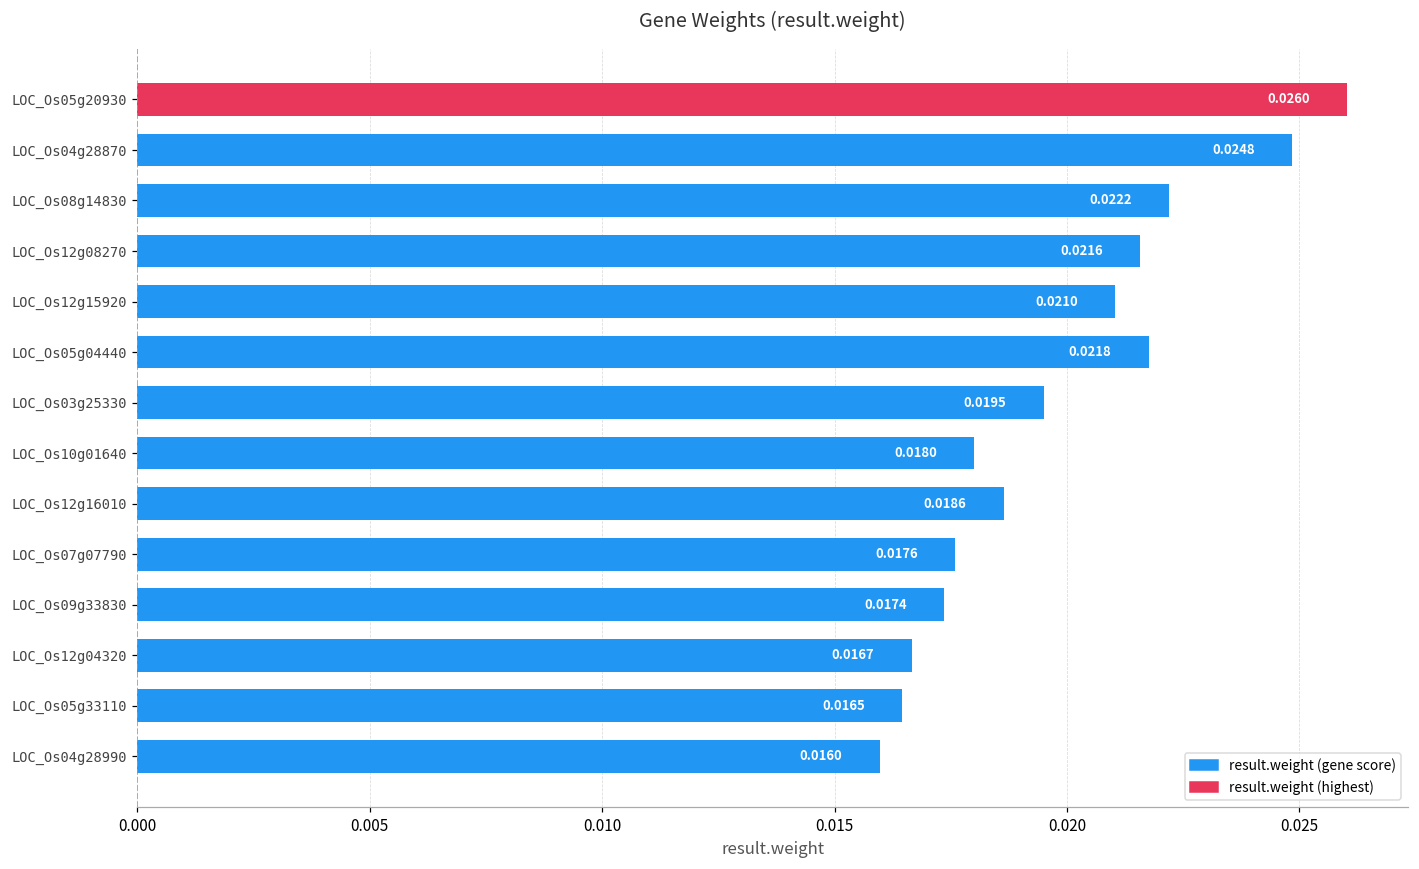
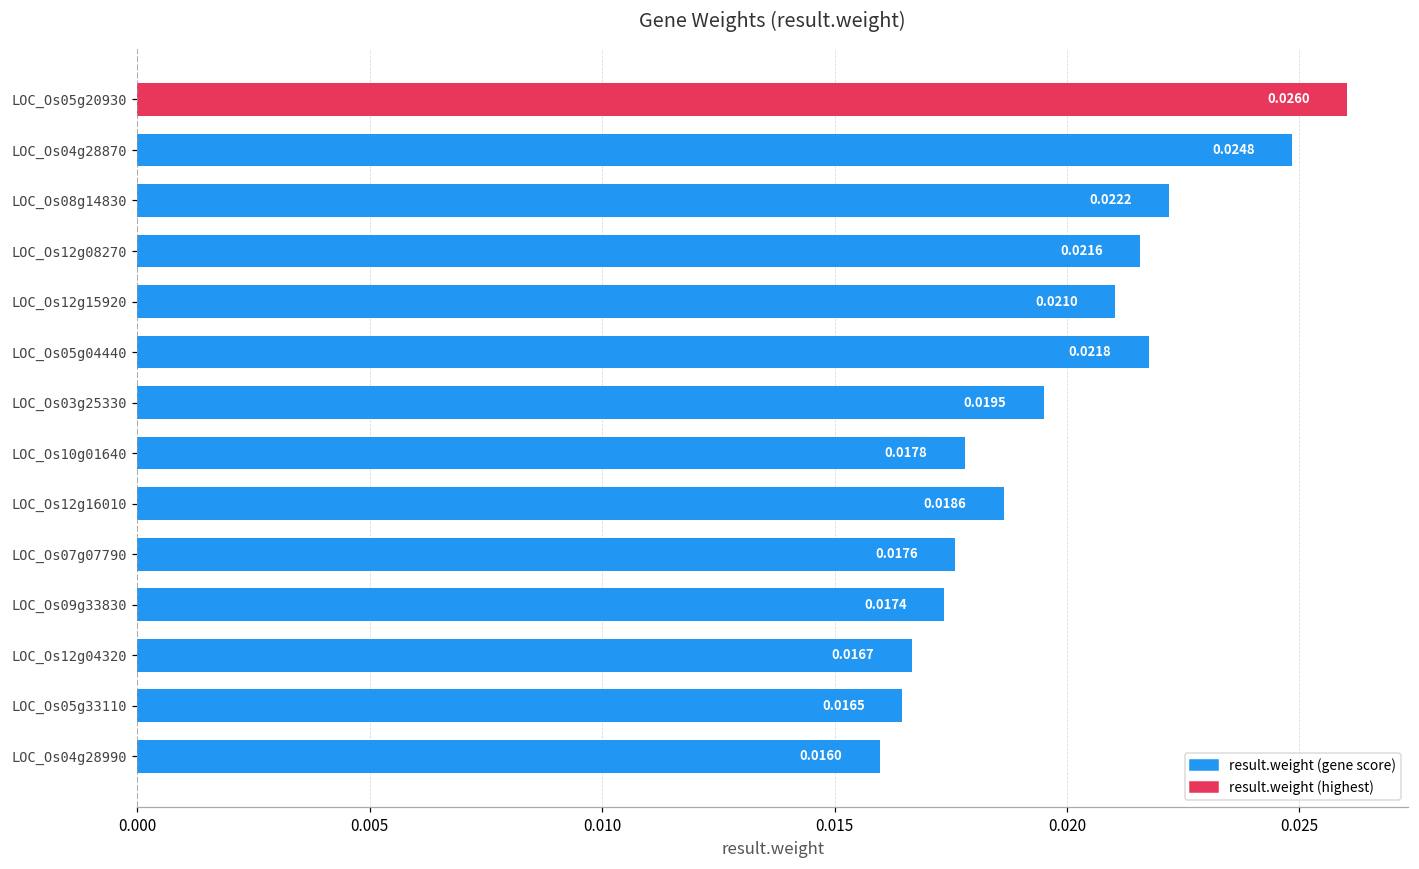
  {
    "LOC_Os05g20930": 0.0260,
    "LOC_Os04g28870": 0.0248,
    "LOC_Os08g14830": 0.0222,
    "LOC_Os12g08270": 0.0216,
    "LOC_Os12g15920": 0.0210,
    "LOC_Os05g04440": 0.0218,
    "LOC_Os03g25330": 0.0195,
-   "LOC_Os10g01640": 0.0180,
+   "LOC_Os10g01640": 0.0178,
    "LOC_Os12g16010": 0.0186,
    "LOC_Os07g07790": 0.0176,
    "LOC_Os09g33830": 0.0174,
    "LOC_Os12g04320": 0.0167,
    "LOC_Os05g33110": 0.0165,
    "LOC_Os04g28990": 0.0160
  }
